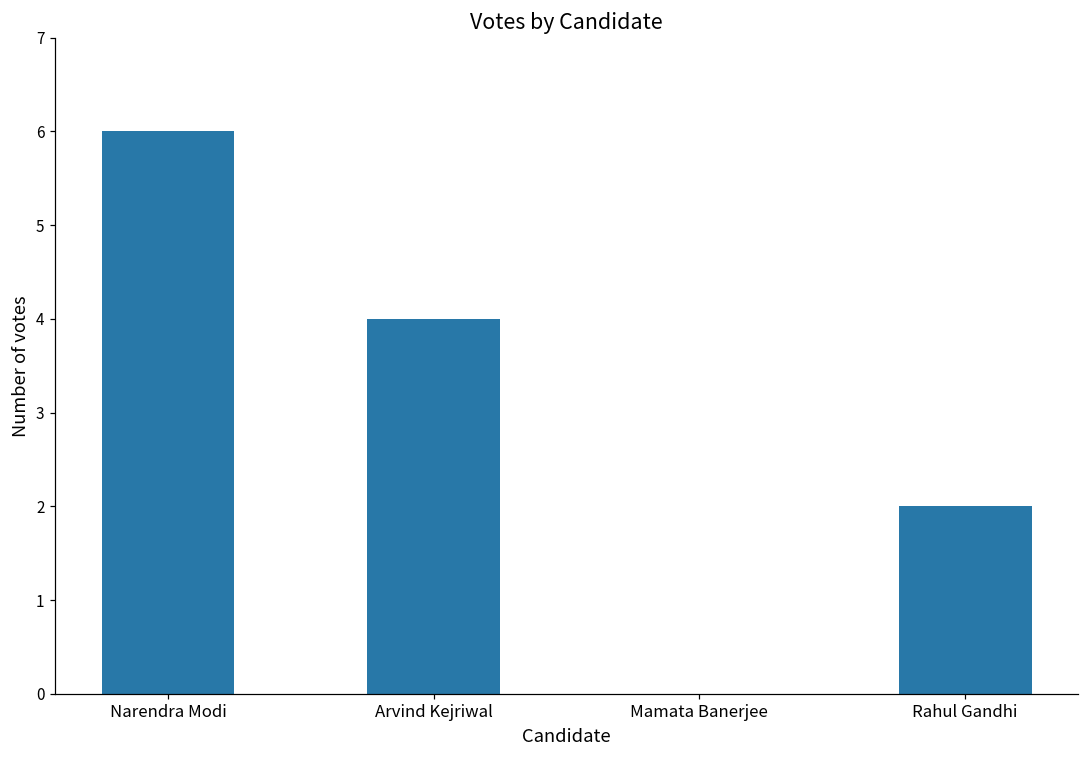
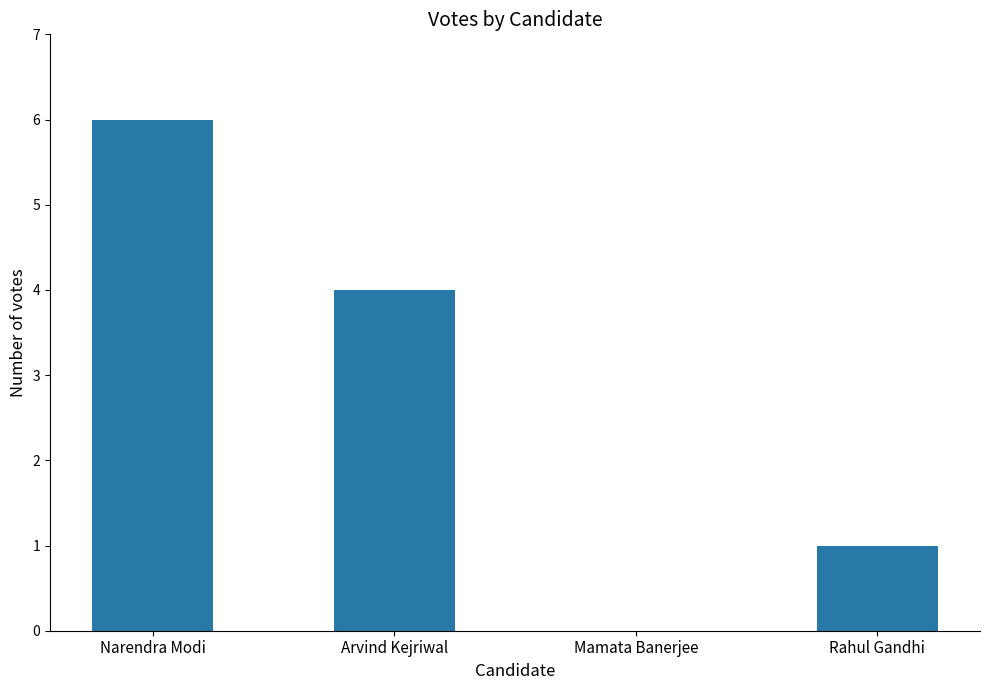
  {
    "Narendra Modi": 6,
    "Arvind Kejriwal": 4,
    "Mamata Banerjee": 0,
-   "Rahul Gandhi": 2
+   "Rahul Gandhi": 1
  }
